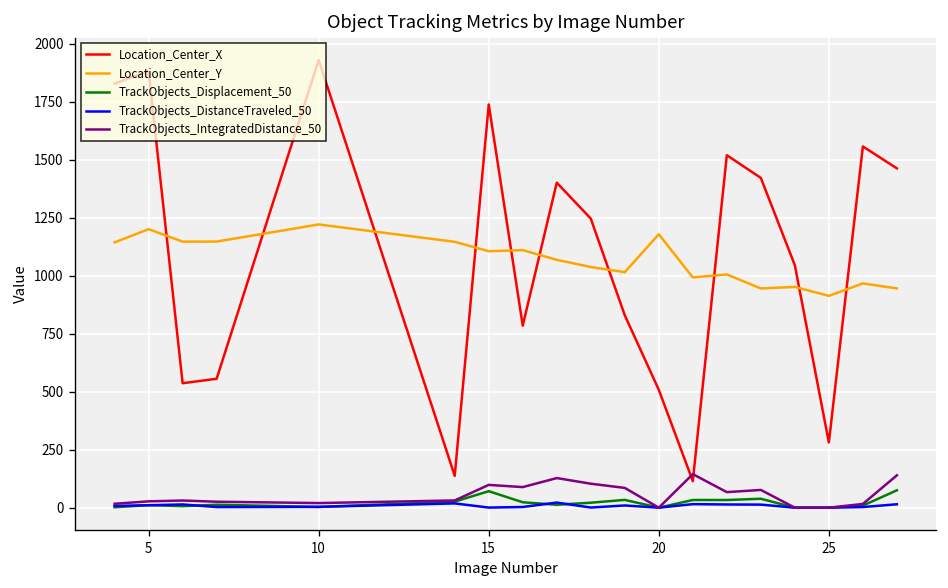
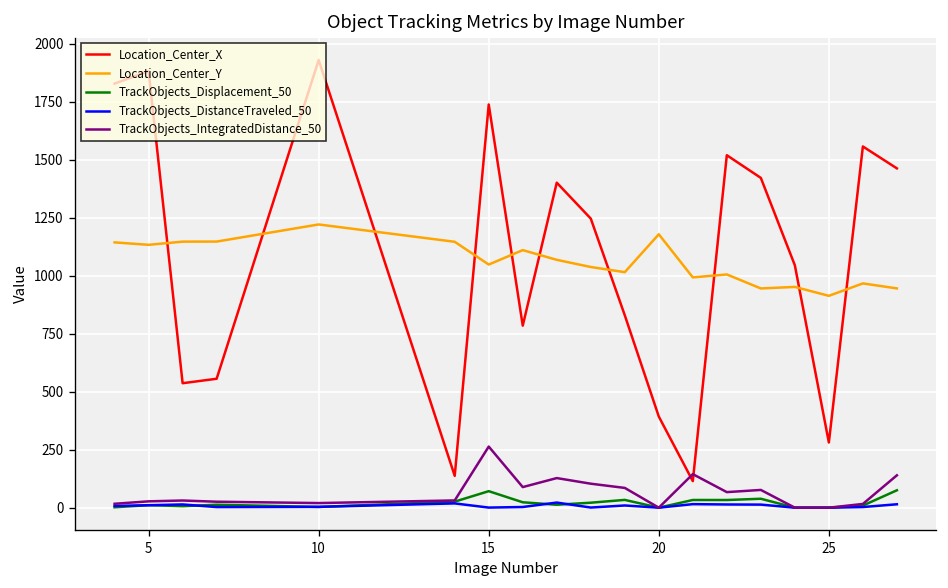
  {
    "Location_Center_X": {
      "15": 1740,
-     "20": 510,
+     "20": 390,
      "25": 280
    },
    "Location_Center_Y": {
-     "5": 1200,
+     "5": 1130,
      "10": 1220,
-     "15": 1110,
+     "15": 1050,
      "20": 1180,
      "25": 910
    },
    "TrackObjects_Displacement_50": {
      "15": 70
    },
    "TrackObjects_DistanceTraveled_50": {
      "15": 0
    },
    "TrackObjects_IntegratedDistance_50": {
      "5": 30,
      "10": 20,
-     "15": 100
+     "15": 260
    }
  }
